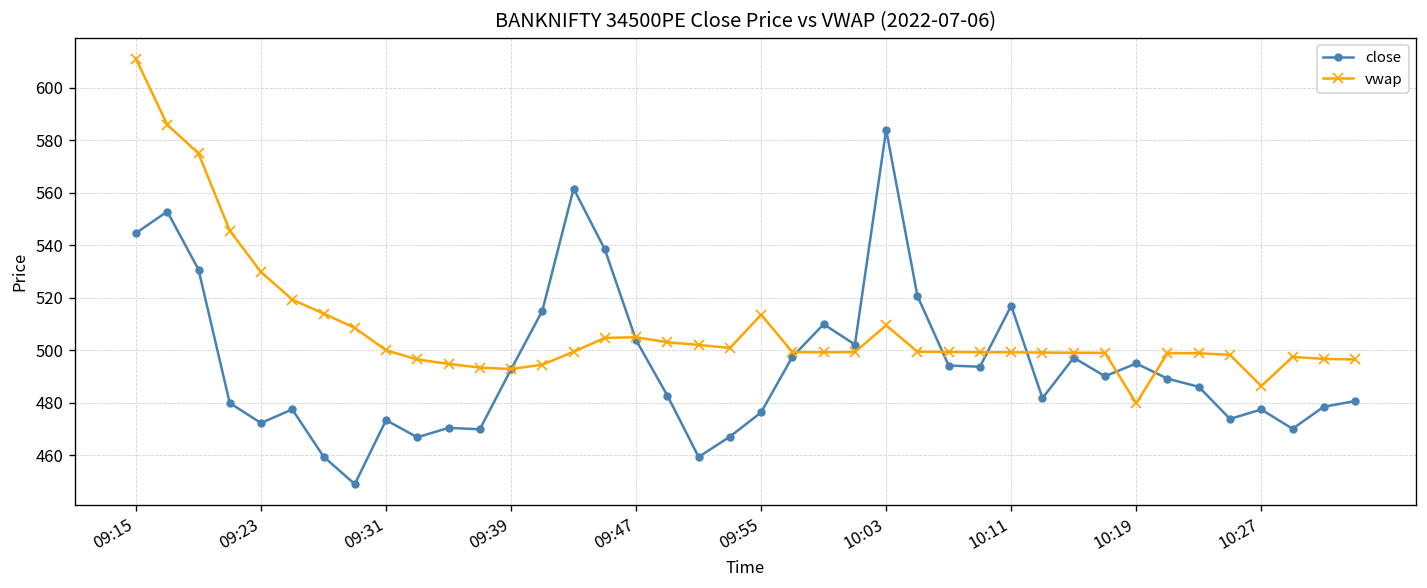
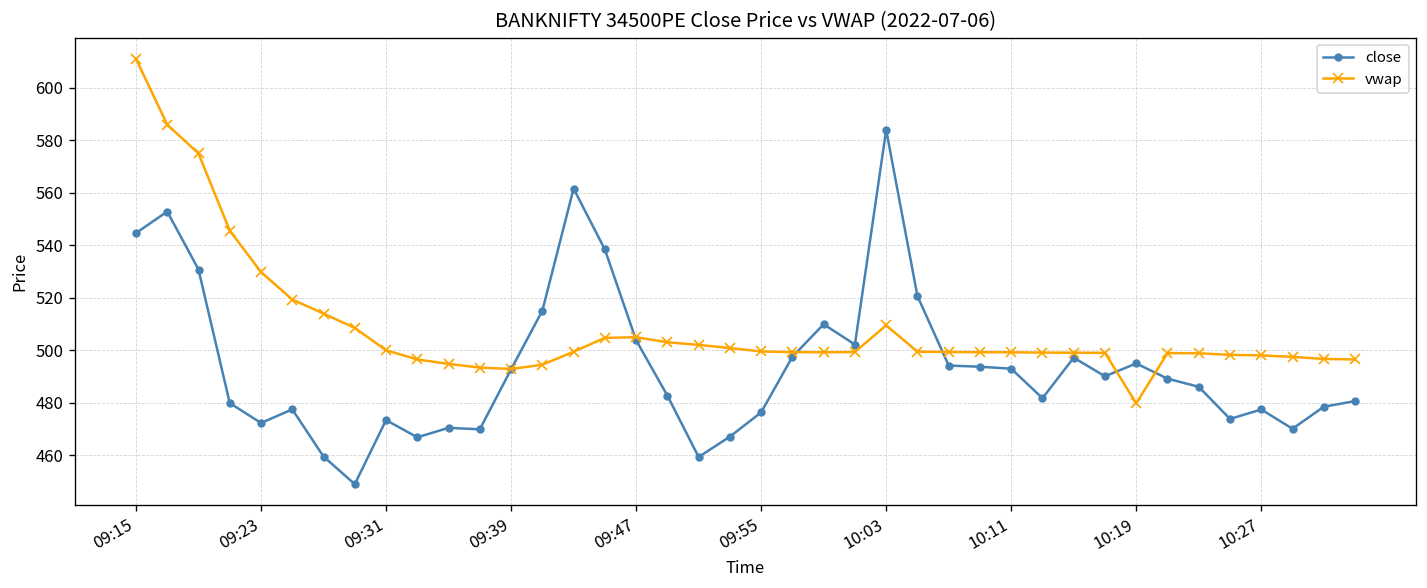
  {
    "close": {
      "09:15": 545,
      "09:23": 472,
      "09:31": 473,
      "09:55": 476,
      "10:03": 584,
-     "10:11": 517,
+     "10:11": 493,
      "10:19": 495,
      "10:27": 477
    },
    "vwap": {
      "09:15": 611,
      "09:23": 530,
      "09:31": 500,
-     "09:55": 513,
+     "09:55": 499,
      "10:03": 509,
      "10:11": 499,
      "10:19": 480,
-     "10:27": 486
+     "10:27": 498
    }
  }
